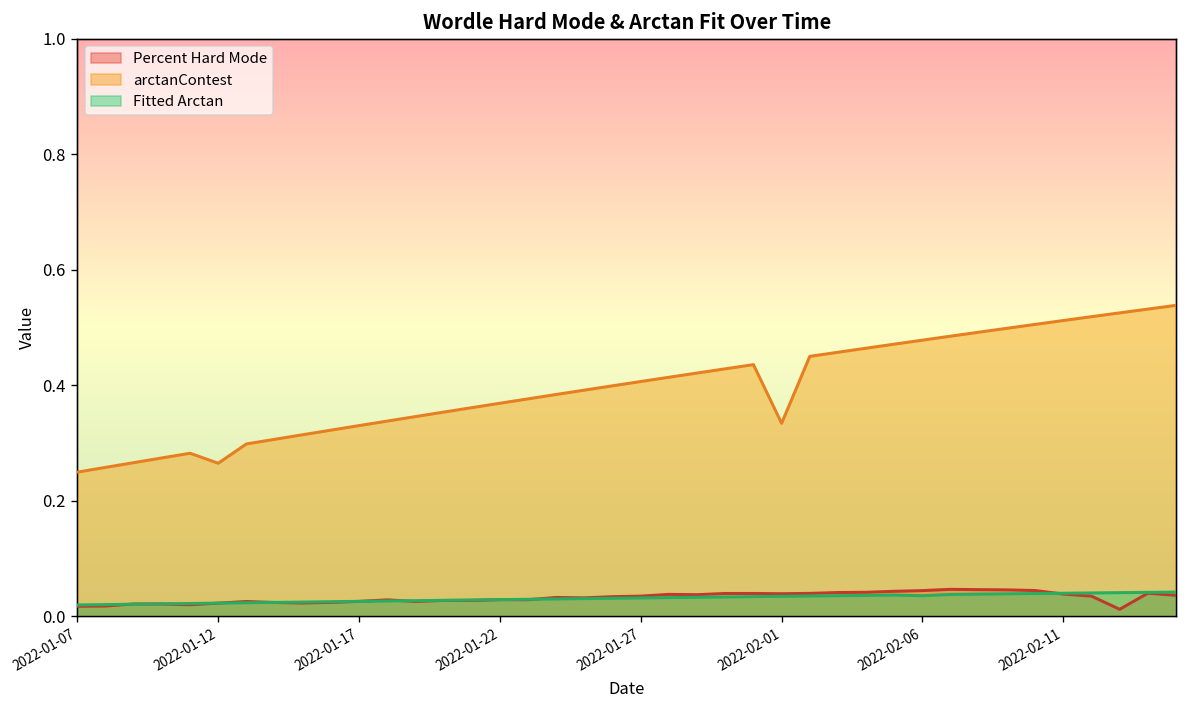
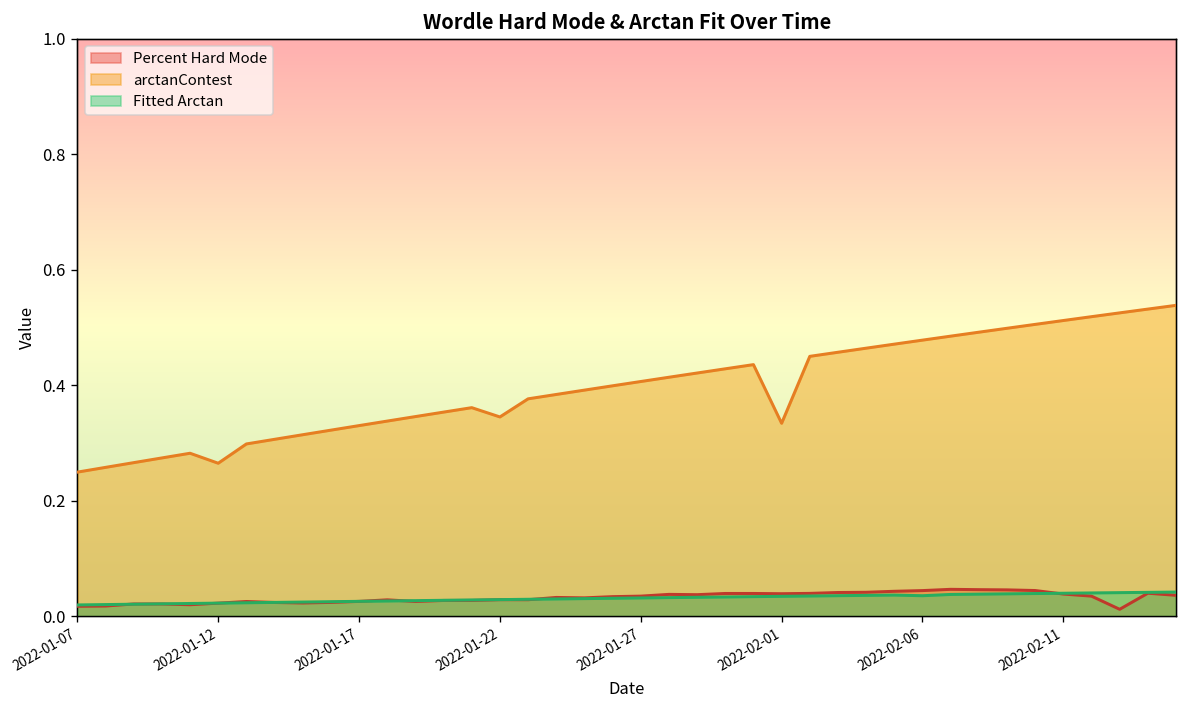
  {
    "Percent Hard Mode": {
      "2022-02-06": 0.04
    },
    "arctanContest": {
      "2022-01-07": 0.25,
      "2022-01-12": 0.26,
      "2022-01-17": 0.33,
-     "2022-01-22": 0.37,
+     "2022-01-22": 0.34,
      "2022-01-27": 0.41,
      "2022-02-01": 0.33,
      "2022-02-06": 0.48,
      "2022-02-11": 0.51
    },
    "Fitted Arctan": {
      "2022-02-06": 0.04
    }
  }
